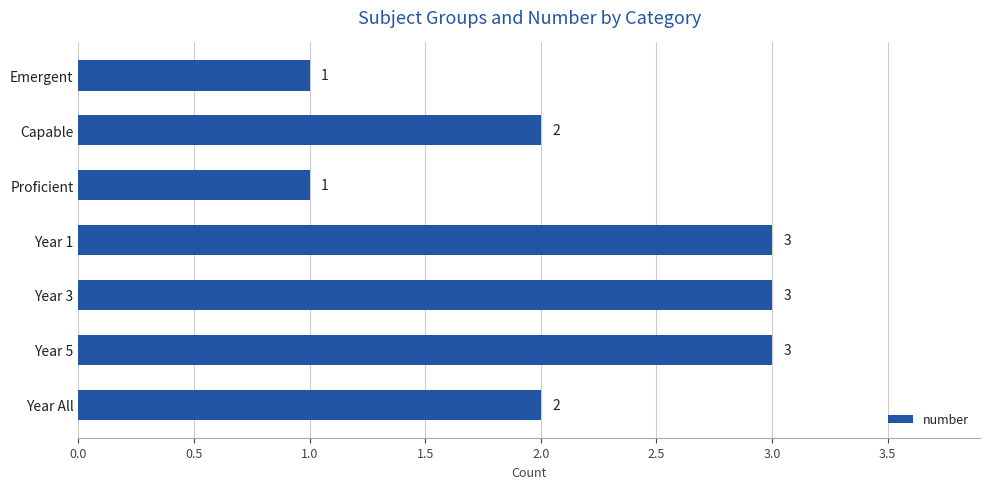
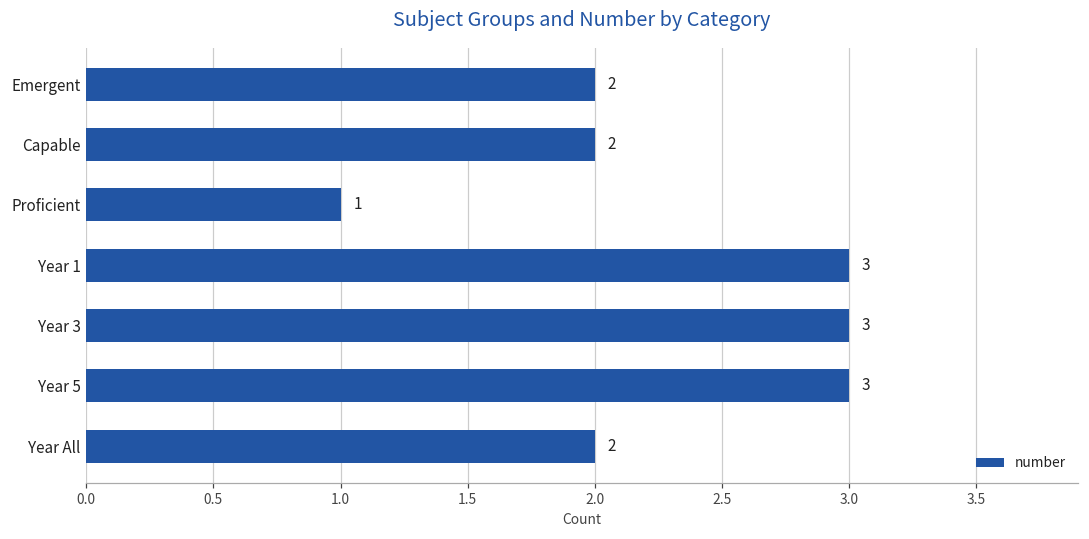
  {
-   "Emergent": 1,
+   "Emergent": 2,
    "Capable": 2,
    "Proficient": 1,
    "Year 1": 3,
    "Year 3": 3,
    "Year 5": 3,
    "Year All": 2
  }
